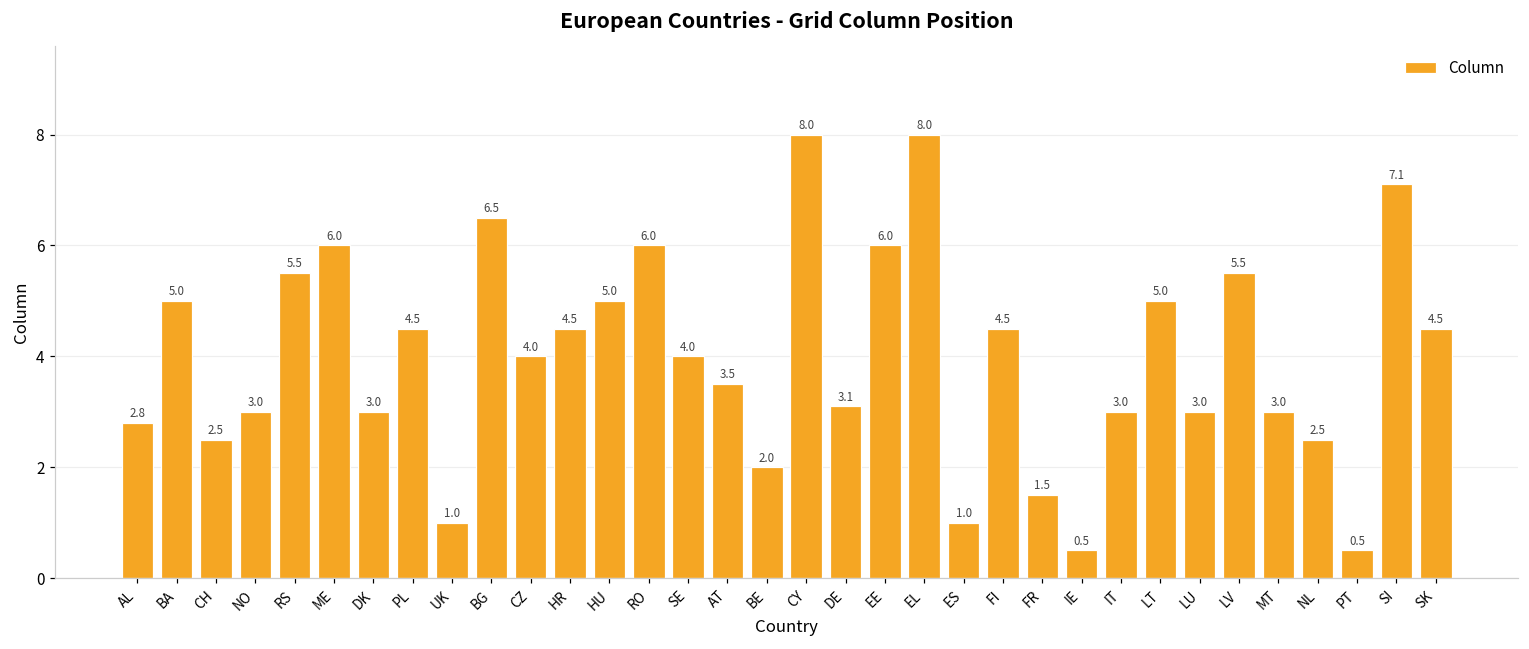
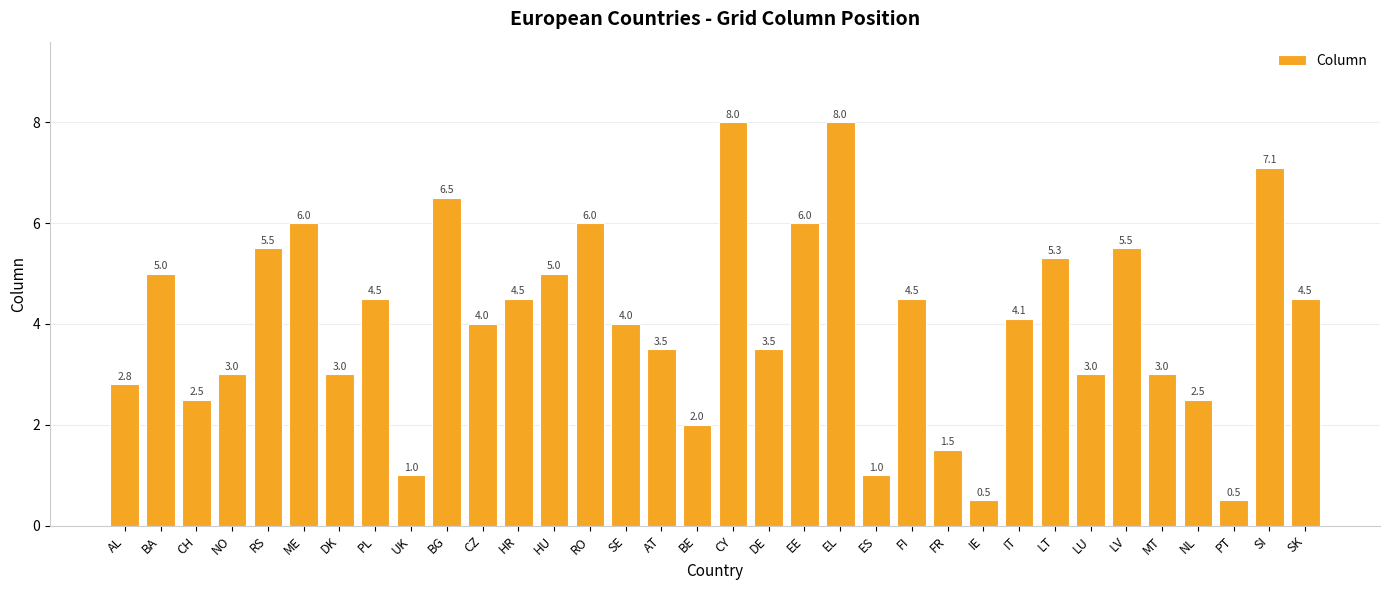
  {
    "AL": 2.8,
    "BA": 5.0,
    "CH": 2.5,
    "NO": 3.0,
    "RS": 5.5,
    "ME": 6.0,
    "DK": 3.0,
    "PL": 4.5,
    "UK": 1.0,
    "BG": 6.5,
    "CZ": 4.0,
    "HR": 4.5,
    "HU": 5.0,
    "RO": 6.0,
    "SE": 4.0,
    "AT": 3.5,
    "BE": 2.0,
    "CY": 8.0,
-   "DE": 3.1,
+   "DE": 3.5,
    "EE": 6.0,
    "EL": 8.0,
    "ES": 1.0,
    "FI": 4.5,
    "FR": 1.5,
    "IE": 0.5,
-   "IT": 3.0,
-   "LT": 5.0,
+   "IT": 4.1,
+   "LT": 5.3,
    "LU": 3.0,
    "LV": 5.5,
    "MT": 3.0,
    "NL": 2.5,
    "PT": 0.5,
    "SI": 7.1,
    "SK": 4.5
  }
